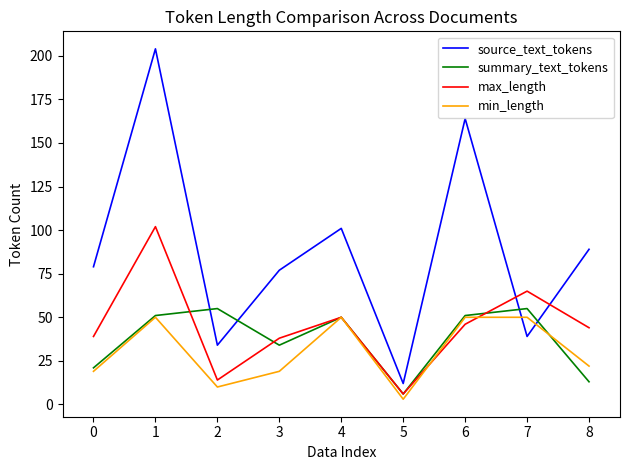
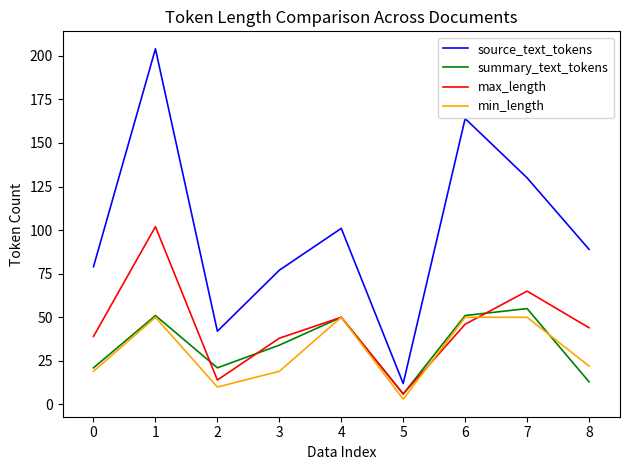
  {
    "source_text_tokens": {
      "0": 79,
      "1": 204,
-     "2": 34,
+     "2": 42,
      "3": 77,
      "4": 101,
      "5": 12,
      "6": 164,
-     "7": 39,
+     "7": 130,
      "8": 89
    },
    "summary_text_tokens": {
      "0": 21,
-     "2": 55,
+     "2": 21,
      "3": 34,
      "7": 55,
      "8": 13
    },
    "max_length": {
      "0": 39,
      "1": 102,
      "2": 14,
      "3": 38,
      "6": 46,
      "7": 65,
      "8": 44
    },
    "min_length": {
      "0": 19,
      "2": 10,
      "3": 19,
      "5": 3,
      "7": 50,
      "8": 22
    }
  }
